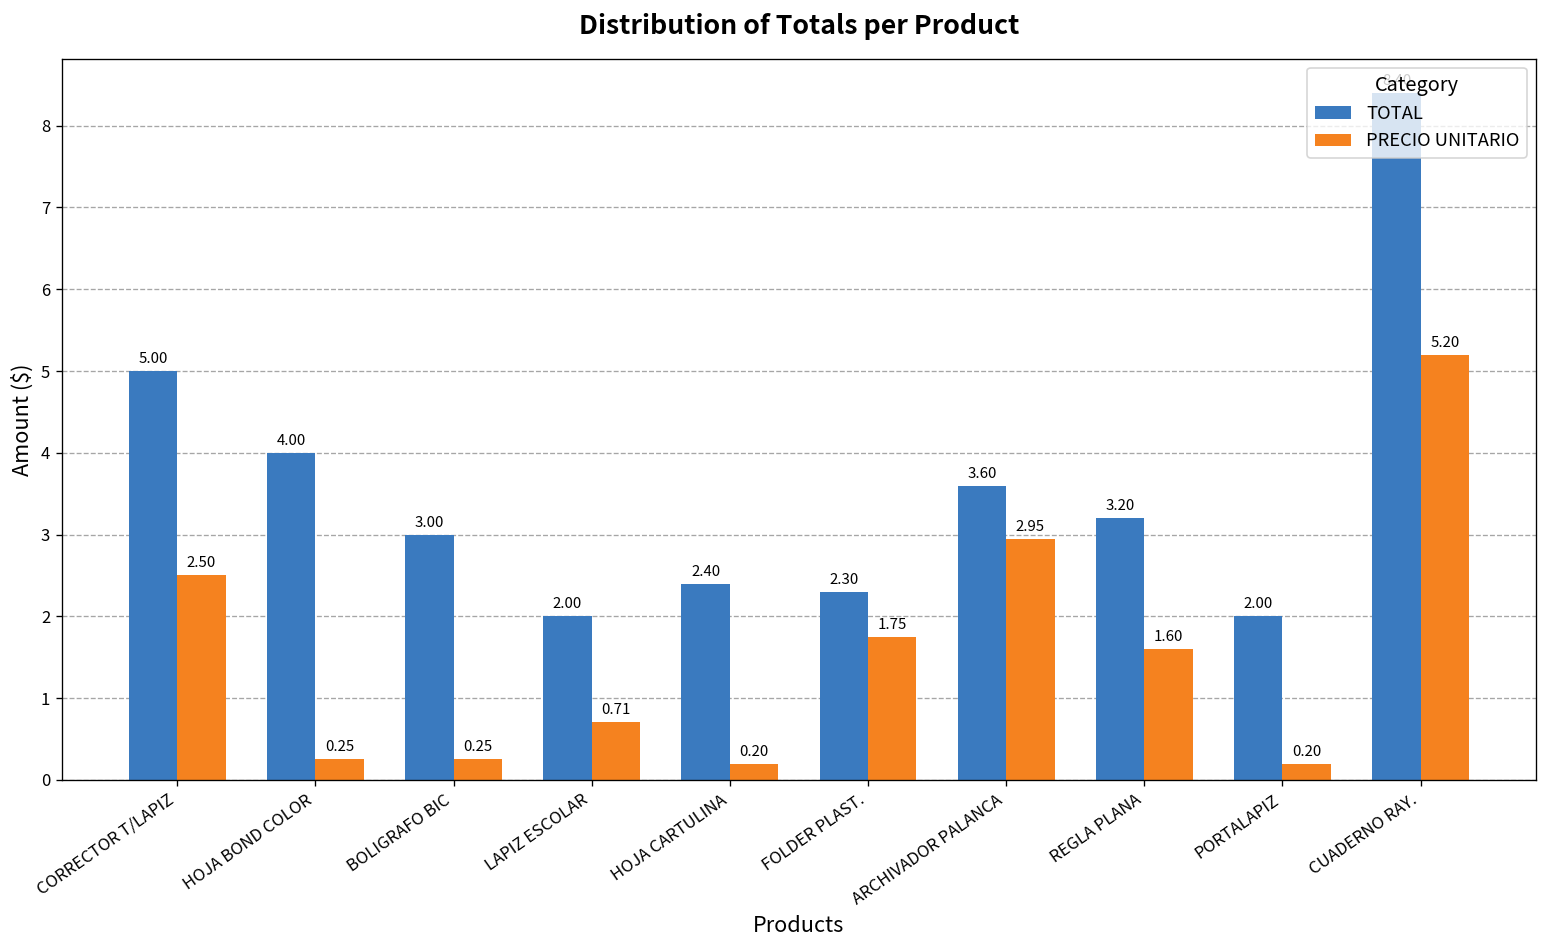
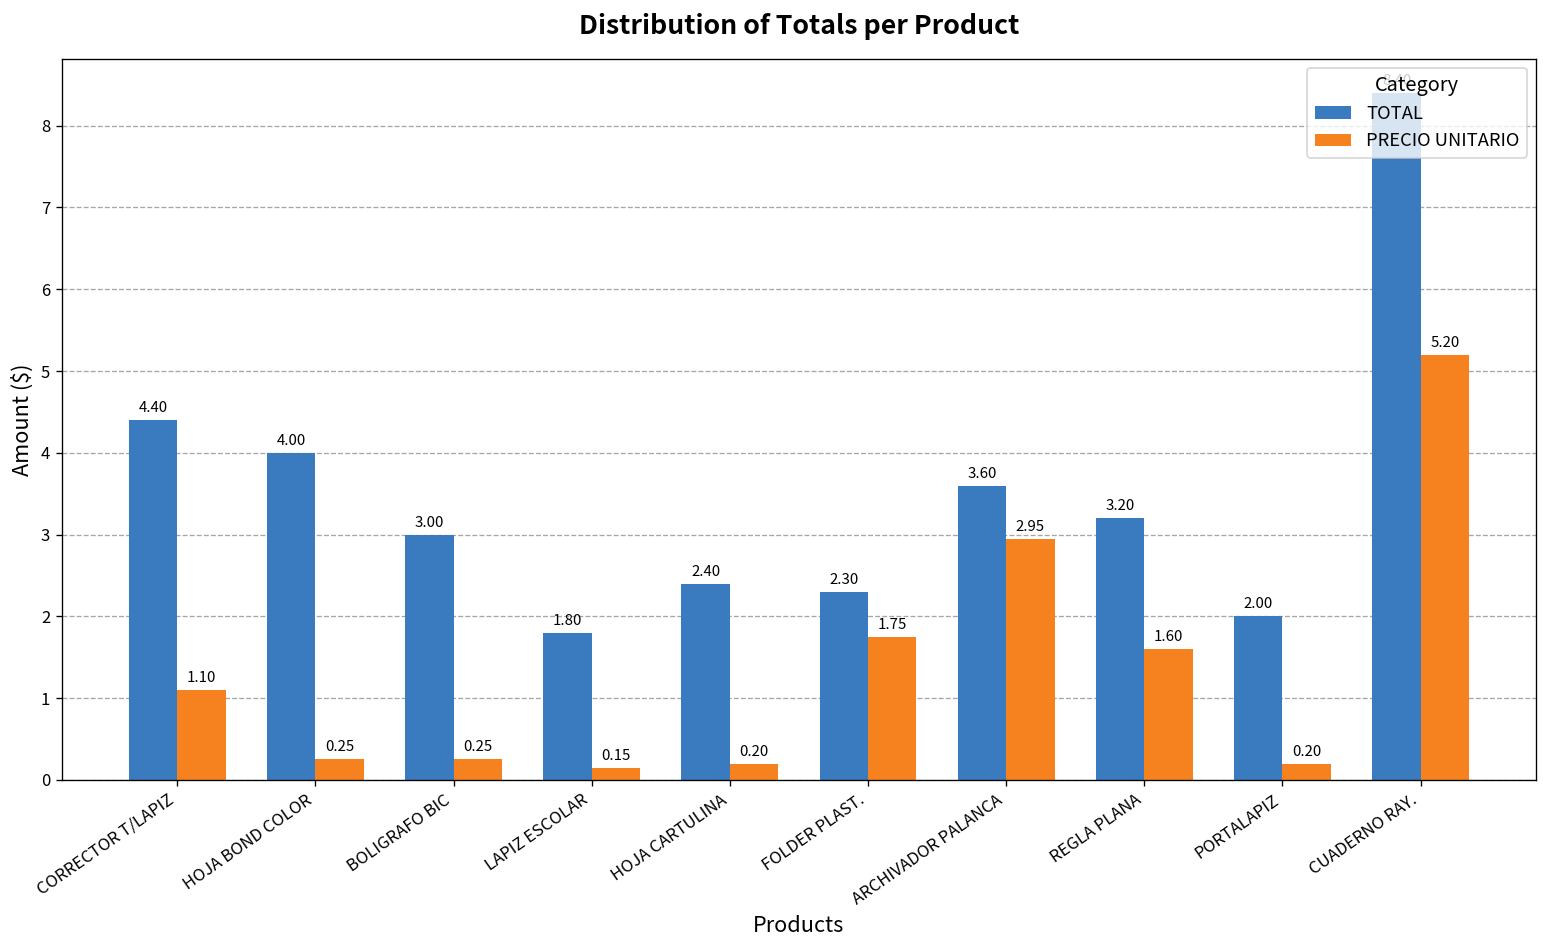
  {
    "TOTAL": {
-     "CORRECTOR T/LAPIZ": 5.00,
+     "CORRECTOR T/LAPIZ": 4.40,
      "HOJA BOND COLOR": 4.00,
      "BOLIGRAFO BIC": 3.00,
-     "LAPIZ ESCOLAR": 2.00,
+     "LAPIZ ESCOLAR": 1.80,
      "HOJA CARTULINA": 2.40,
      "FOLDER PLAST.": 2.30,
      "ARCHIVADOR PALANCA": 3.60,
      "REGLA PLANA": 3.20,
      "PORTALAPIZ": 2.00
    },
    "PRECIO UNITARIO": {
-     "CORRECTOR T/LAPIZ": 2.50,
+     "CORRECTOR T/LAPIZ": 1.10,
      "HOJA BOND COLOR": 0.25,
      "BOLIGRAFO BIC": 0.25,
-     "LAPIZ ESCOLAR": 0.71,
+     "LAPIZ ESCOLAR": 0.15,
      "HOJA CARTULINA": 0.20,
      "FOLDER PLAST.": 1.75,
      "ARCHIVADOR PALANCA": 2.95,
      "REGLA PLANA": 1.60,
      "PORTALAPIZ": 0.20,
      "CUADERNO RAY.": 5.20
    }
  }
